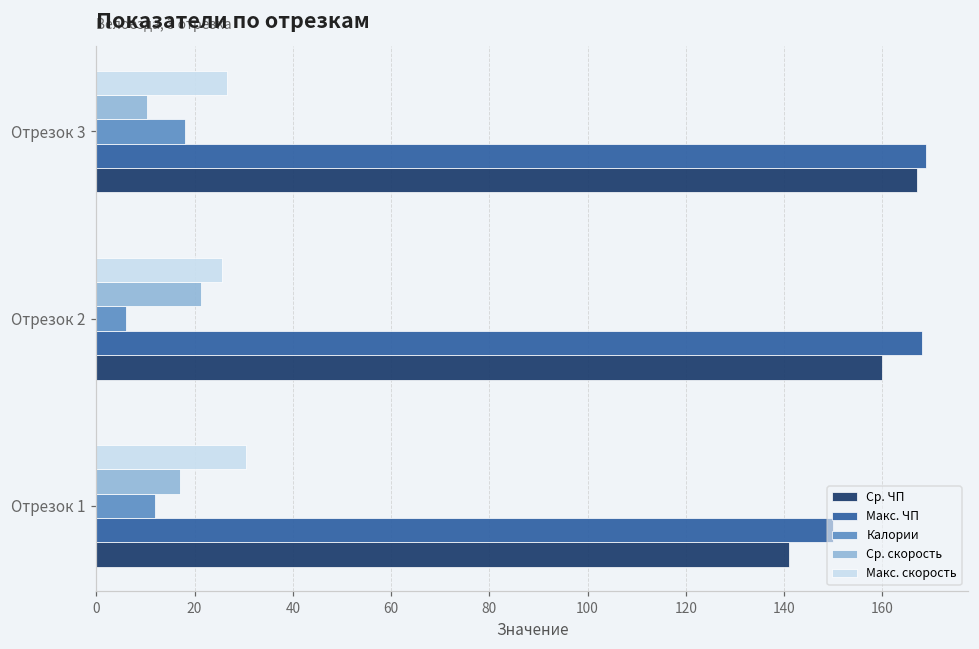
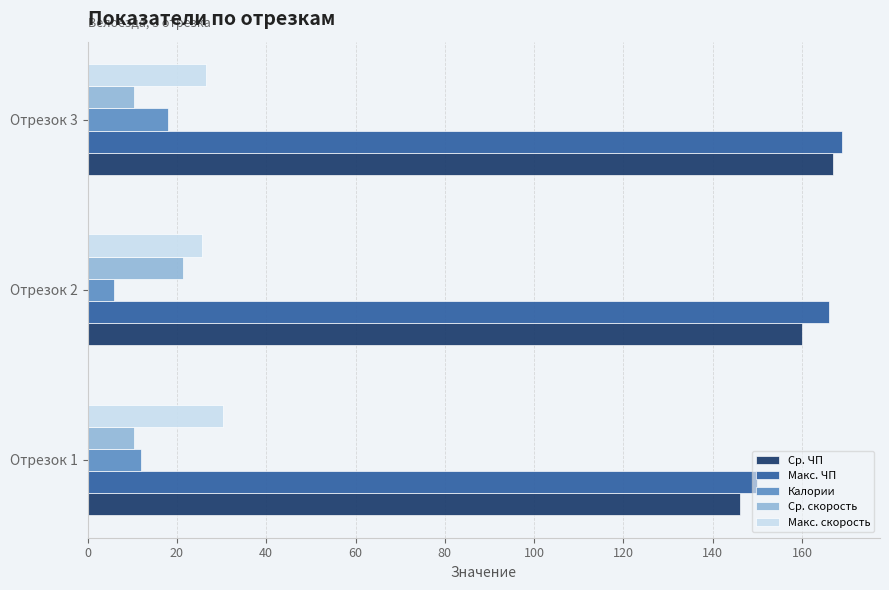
  {
    "Ср. ЧП": {
      "Отрезок 3": 167,
      "Отрезок 2": 160,
-     "Отрезок 1": 141
+     "Отрезок 1": 146
    },
    "Макс. ЧП": {
      "Отрезок 3": 169,
-     "Отрезок 2": 168
+     "Отрезок 2": 166
    },
    "Калории": {
      "Отрезок 3": 18,
      "Отрезок 2": 6,
      "Отрезок 1": 12
    },
    "Ср. скорость": {
      "Отрезок 3": 10,
      "Отрезок 2": 21,
-     "Отрезок 1": 17
+     "Отрезок 1": 10
    },
    "Макс. скорость": {
      "Отрезок 3": 27,
      "Отрезок 2": 26,
      "Отрезок 1": 30
    }
  }
